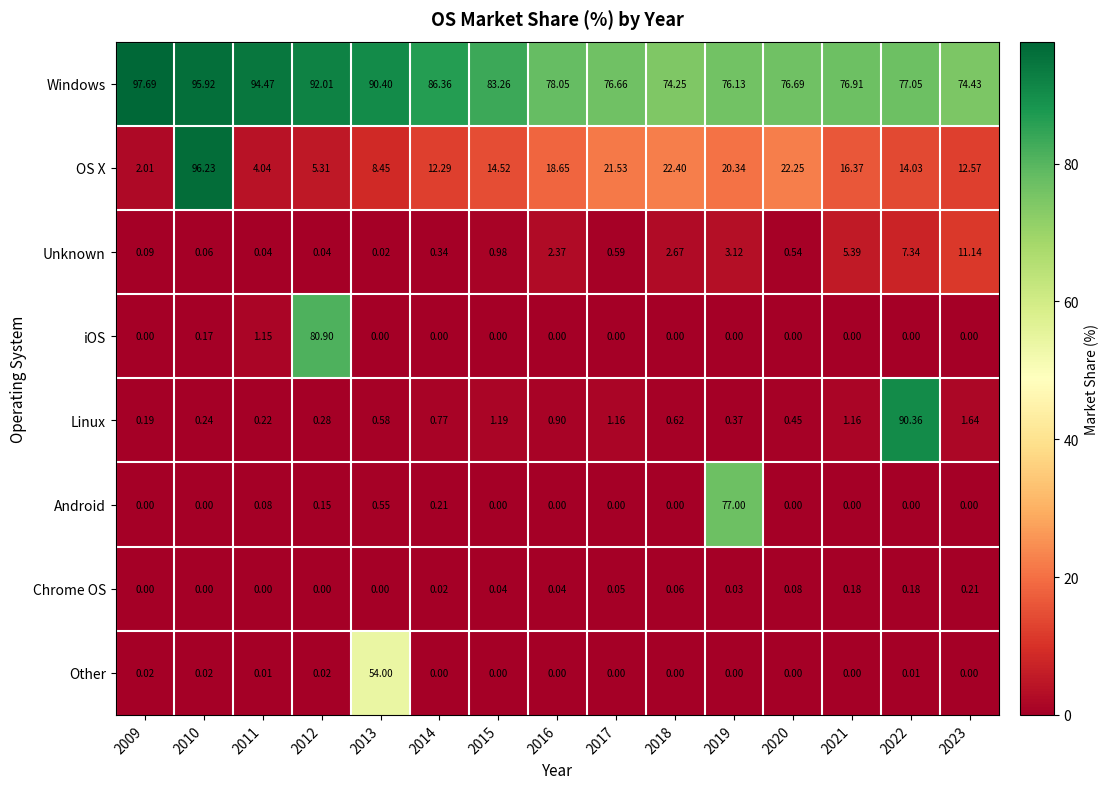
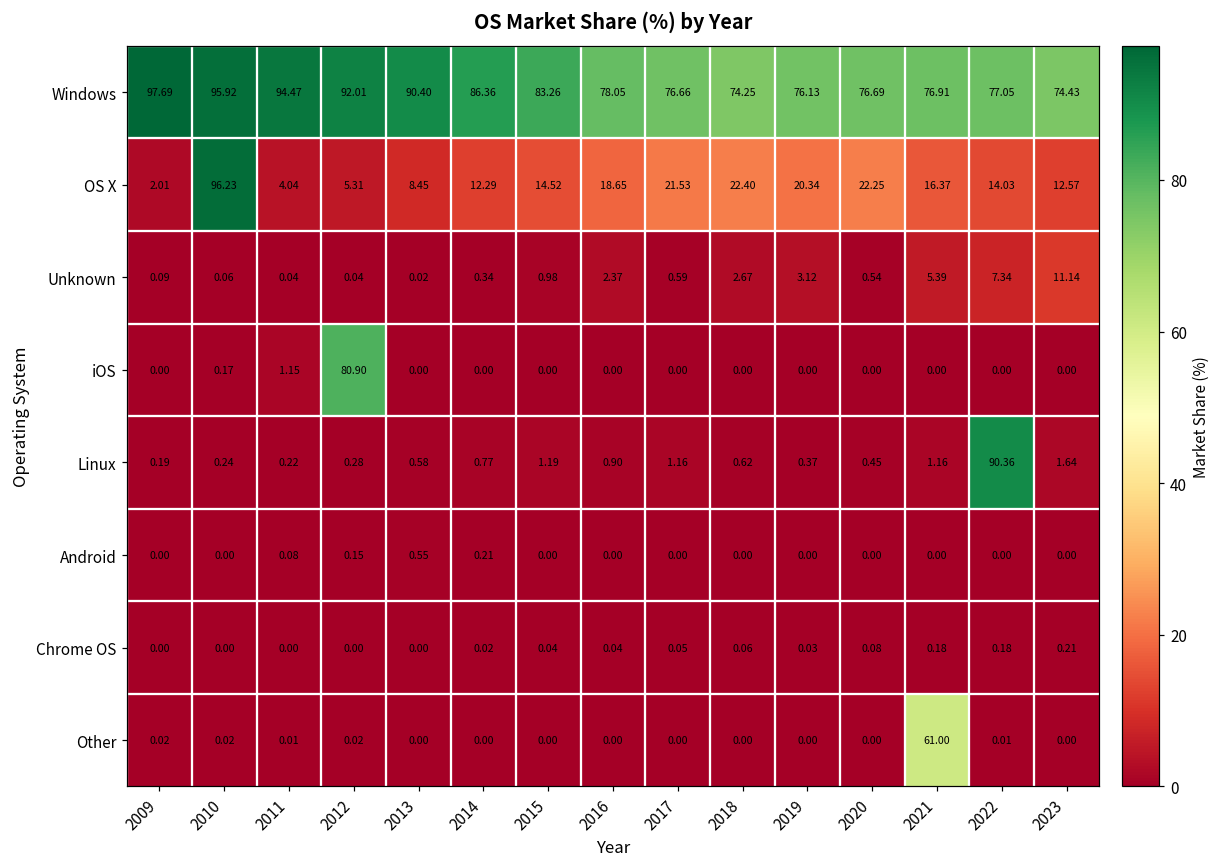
  {
    "Windows": {
      "2009": 97.69,
      "2010": 95.92,
      "2011": 94.47,
      "2012": 92.01,
      "2013": 90.40,
      "2014": 86.36,
      "2015": 83.26,
      "2016": 78.05,
      "2017": 76.66,
      "2018": 74.25,
      "2019": 76.13,
      "2020": 76.69,
      "2021": 76.91,
      "2022": 77.05,
      "2023": 74.43
    },
    "OS X": {
      "2009": 2.01,
      "2010": 96.23,
      "2011": 4.04,
      "2012": 5.31,
      "2013": 8.45,
      "2014": 12.29,
      "2015": 14.52,
      "2016": 18.65,
      "2017": 21.53,
      "2018": 22.40,
      "2019": 20.34,
      "2020": 22.25,
      "2021": 16.37,
      "2022": 14.03,
      "2023": 12.57
    },
    "Unknown": {
      "2009": 0.09,
      "2010": 0.06,
      "2011": 0.04,
      "2012": 0.04,
      "2013": 0.02,
      "2014": 0.34,
      "2015": 0.98,
      "2016": 2.37,
      "2017": 0.59,
      "2018": 2.67,
      "2019": 3.12,
      "2020": 0.54,
      "2021": 5.39,
      "2022": 7.34,
      "2023": 11.14
    },
    "iOS": {
      "2009": 0.00,
      "2010": 0.17,
      "2011": 1.15,
      "2012": 80.90,
      "2013": 0.00,
      "2014": 0.00,
      "2015": 0.00,
      "2016": 0.00,
      "2017": 0.00,
      "2018": 0.00,
      "2019": 0.00,
      "2020": 0.00,
      "2021": 0.00,
      "2022": 0.00,
      "2023": 0.00
    },
    "Linux": {
      "2009": 0.19,
      "2010": 0.24,
      "2011": 0.22,
      "2012": 0.28,
      "2013": 0.58,
      "2014": 0.77,
      "2015": 1.19,
      "2016": 0.90,
      "2017": 1.16,
      "2018": 0.62,
      "2019": 0.37,
      "2020": 0.45,
      "2021": 1.16,
      "2022": 90.36,
      "2023": 1.64
    },
    "Android": {
      "2009": 0.00,
      "2010": 0.00,
      "2011": 0.08,
      "2012": 0.15,
      "2013": 0.55,
      "2014": 0.21,
      "2015": 0.00,
      "2016": 0.00,
      "2017": 0.00,
      "2018": 0.00,
-     "2019": 77.00,
+     "2019": 0.00,
      "2020": 0.00,
      "2021": 0.00,
      "2022": 0.00,
      "2023": 0.00
    },
    "Chrome OS": {
      "2009": 0.00,
      "2010": 0.00,
      "2011": 0.00,
      "2012": 0.00,
      "2013": 0.00,
      "2014": 0.02,
      "2015": 0.04,
      "2016": 0.04,
      "2017": 0.05,
      "2018": 0.06,
      "2019": 0.03,
      "2020": 0.08,
      "2021": 0.18,
      "2022": 0.18,
      "2023": 0.21
    },
    "Other": {
      "2009": 0.02,
      "2010": 0.02,
      "2011": 0.01,
      "2012": 0.02,
-     "2013": 54.00,
+     "2013": 0.00,
      "2014": 0.00,
      "2015": 0.00,
      "2016": 0.00,
      "2017": 0.00,
      "2018": 0.00,
      "2019": 0.00,
      "2020": 0.00,
-     "2021": 0.00,
+     "2021": 61.00,
      "2022": 0.01,
      "2023": 0.00
    }
  }
